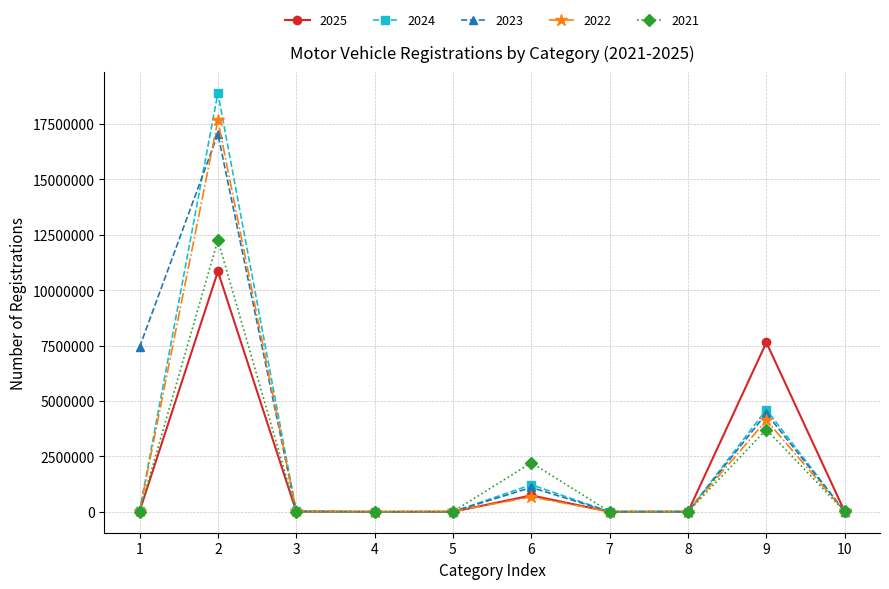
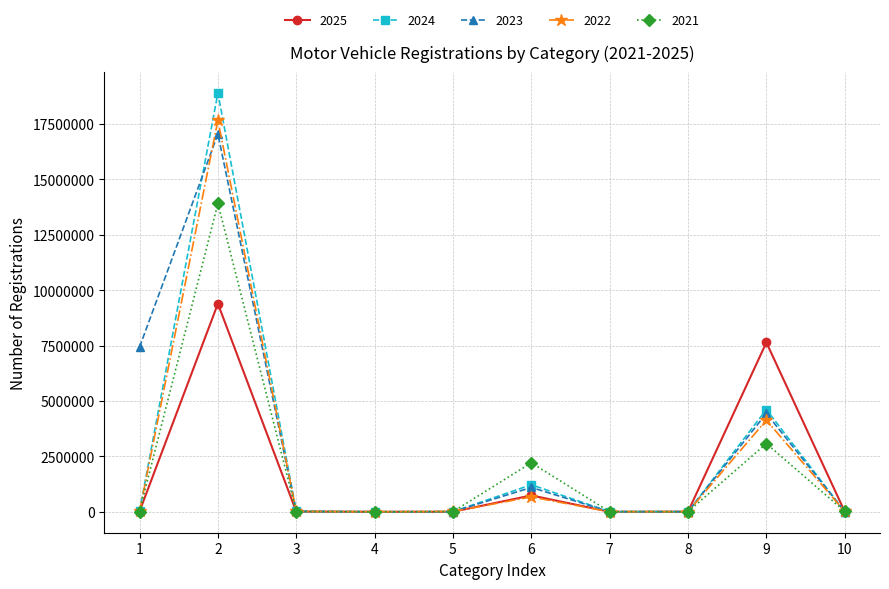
  {
    "2025": {
-     "2": 10800000,
+     "2": 9400000,
      "9": 7600000
    },
    "2024": {
      "2": 18900000,
      "6": 1200000,
      "9": 4600000
    },
    "2023": {
      "1": 7400000,
      "2": 17100000,
      "6": 1100000,
      "9": 4400000
    },
    "2022": {
      "2": 17700000,
      "9": 4100000
    },
    "2021": {
-     "2": 12300000,
+     "2": 13900000,
      "6": 2200000,
-     "9": 3700000
+     "9": 3100000
    }
  }
